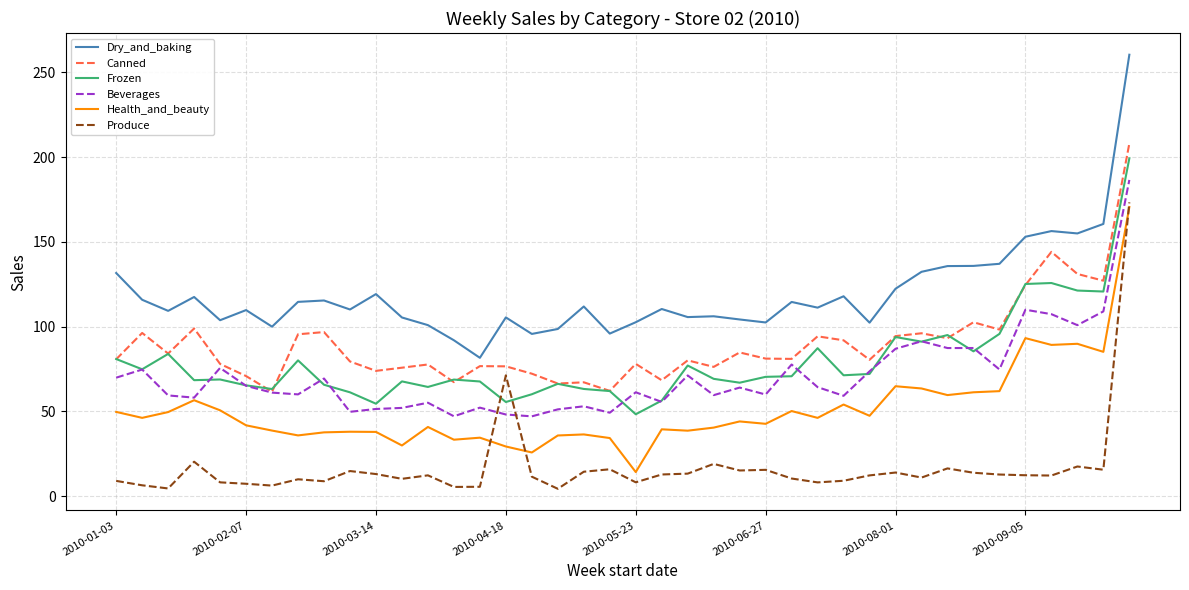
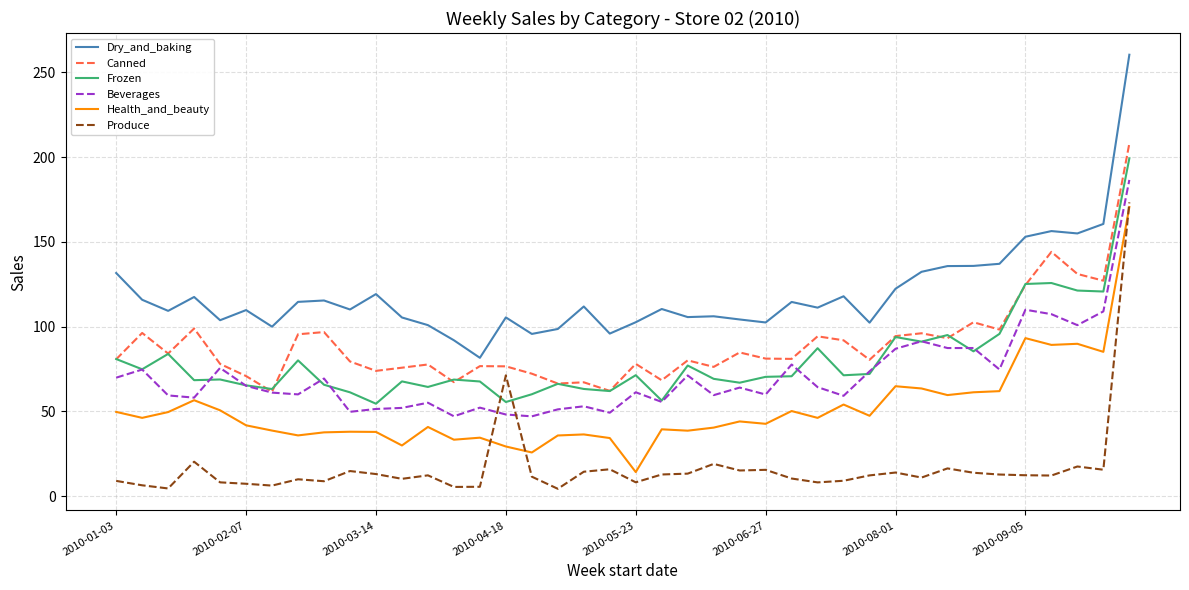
  {
    "Dry_and_baking": {
      "2010-01-03": 132,
      "2010-02-07": 110,
      "2010-03-14": 119,
      "2010-04-18": 105,
      "2010-05-23": 103,
      "2010-06-27": 102,
      "2010-08-01": 122,
      "2010-09-05": 153
    },
    "Canned": {
      "2010-02-07": 71,
      "2010-03-14": 74,
      "2010-04-18": 77,
      "2010-05-23": 78,
      "2010-06-27": 81
    },
    "Frozen": {
      "2010-03-14": 55,
      "2010-04-18": 56,
-     "2010-05-23": 48,
+     "2010-05-23": 71,
      "2010-06-27": 70
    },
    "Beverages": {
      "2010-01-03": 70,
      "2010-03-14": 51,
      "2010-04-18": 48,
      "2010-05-23": 61,
      "2010-06-27": 60,
      "2010-08-01": 87,
      "2010-09-05": 110
    },
    "Health_and_beauty": {
      "2010-01-03": 50,
      "2010-02-07": 42,
      "2010-03-14": 38,
      "2010-04-18": 29,
      "2010-05-23": 14,
      "2010-06-27": 43,
      "2010-08-01": 65,
      "2010-09-05": 93
    },
    "Produce": {
      "2010-01-03": 9,
      "2010-02-07": 7,
      "2010-03-14": 13,
      "2010-04-18": 71,
      "2010-05-23": 8,
      "2010-06-27": 16,
      "2010-08-01": 14,
      "2010-09-05": 12
    }
  }
